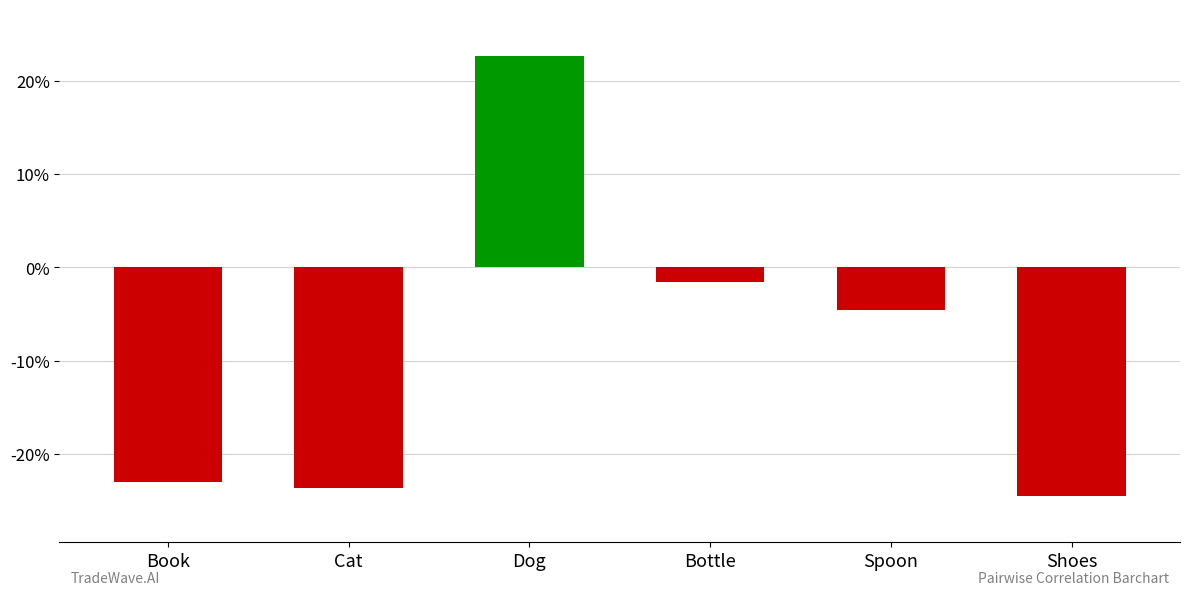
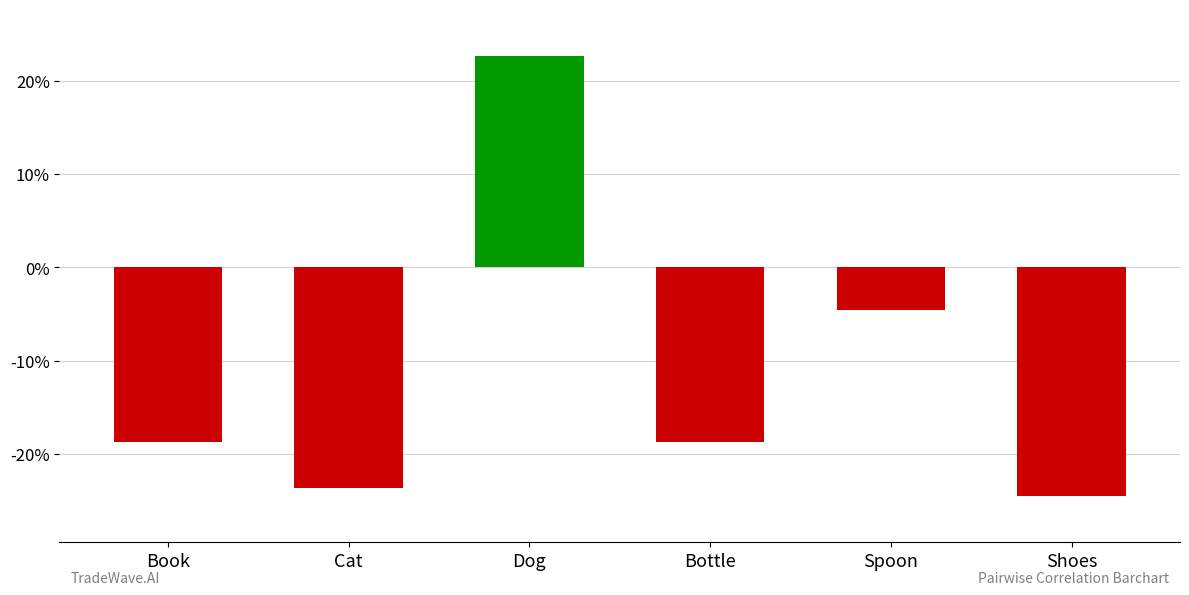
  {
-   "Book": "-23%",
+   "Book": "-19%",
    "Cat": "-24%",
    "Dog": "23%",
-   "Bottle": "-2%",
+   "Bottle": "-19%",
    "Spoon": "-5%",
    "Shoes": "-24%"
  }
